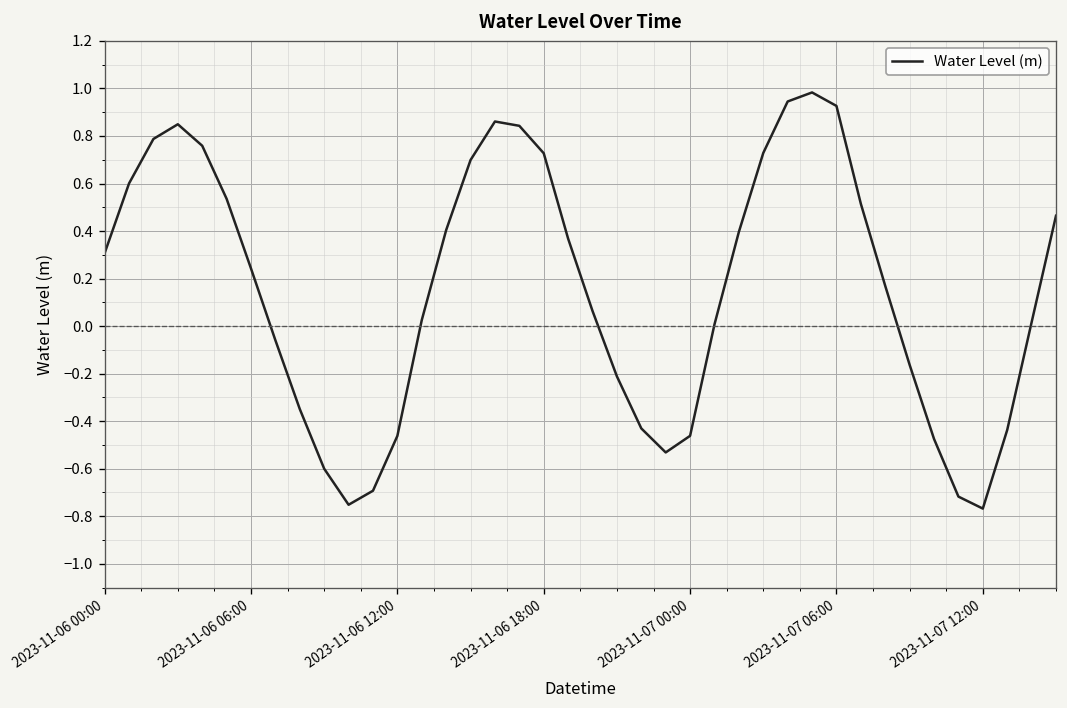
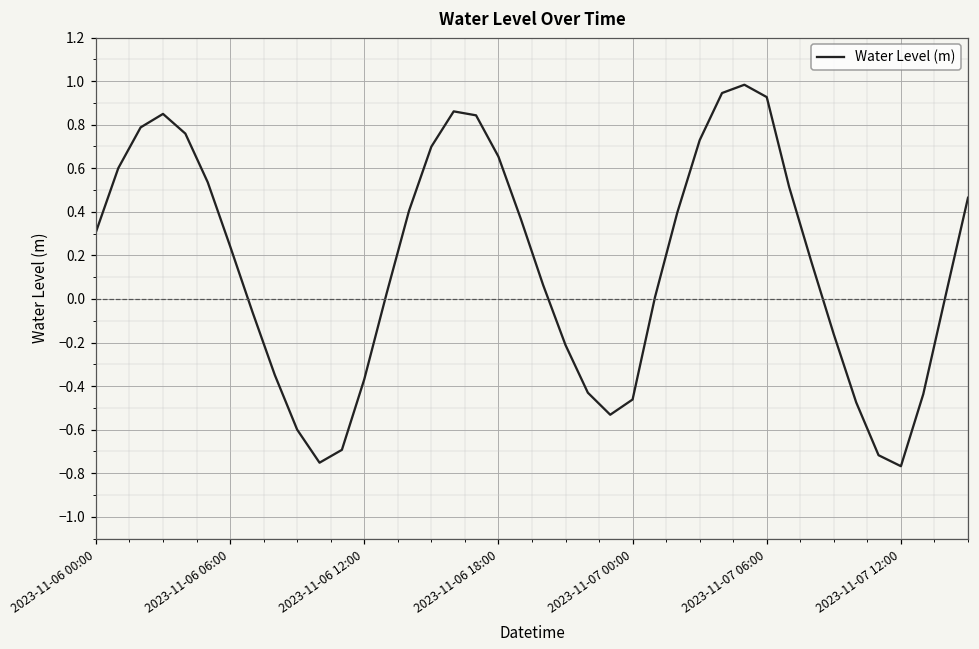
  {
    "2023-11-06 00:00": 0.31,
    "2023-11-06 06:00": 0.24,
-   "2023-11-06 12:00": -0.46,
-   "2023-11-06 18:00": 0.73,
+   "2023-11-06 12:00": -0.37,
+   "2023-11-06 18:00": 0.65,
    "2023-11-07 00:00": -0.46,
    "2023-11-07 06:00": 0.93,
    "2023-11-07 12:00": -0.77
  }
